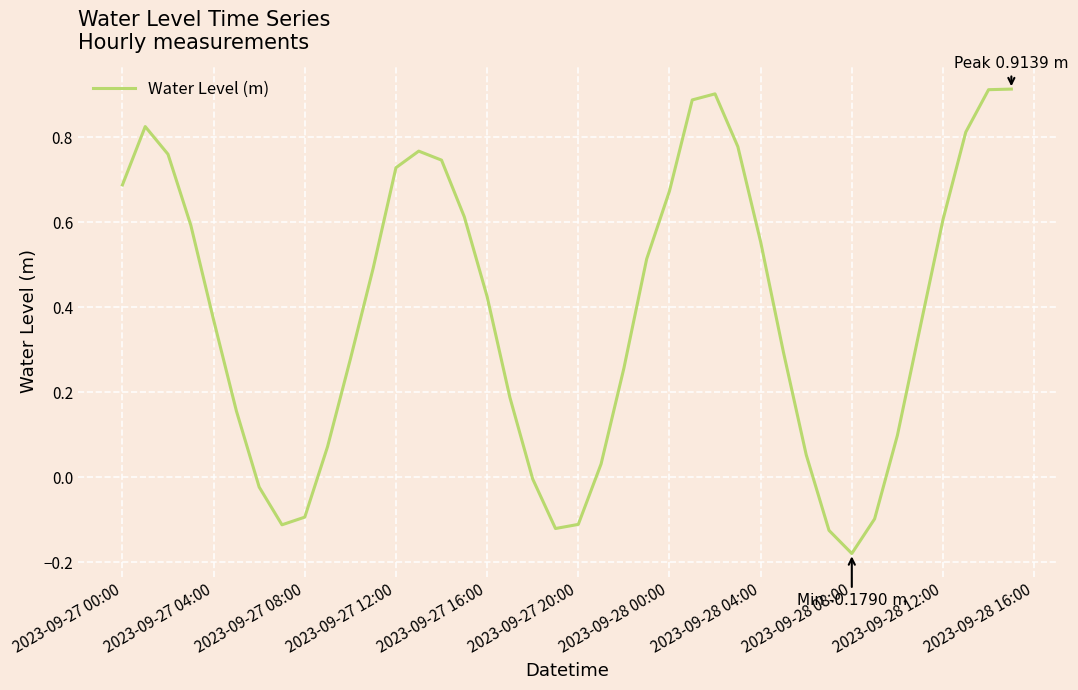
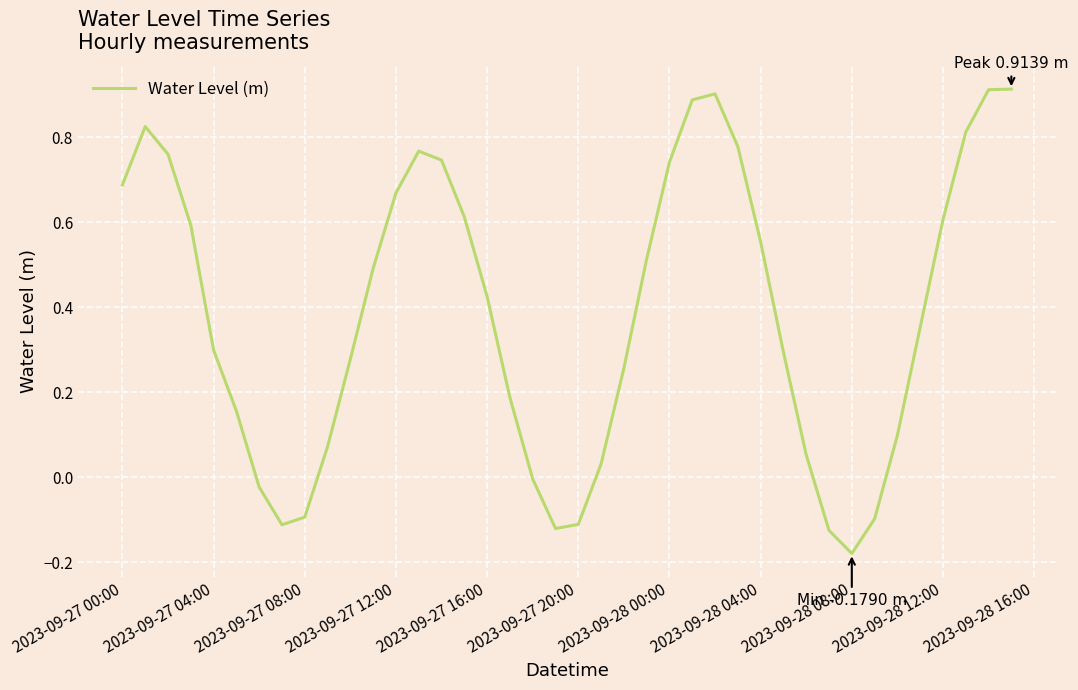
  {
    "2023-09-27 00:00": 0.69,
-   "2023-09-27 04:00": 0.37,
+   "2023-09-27 04:00": 0.30,
    "2023-09-27 08:00": -0.09,
-   "2023-09-27 12:00": 0.73,
+   "2023-09-27 12:00": 0.67,
    "2023-09-27 16:00": 0.43,
    "2023-09-27 20:00": -0.11,
-   "2023-09-28 00:00": 0.67,
+   "2023-09-28 00:00": 0.74,
    "2023-09-28 04:00": 0.55,
    "2023-09-28 12:00": 0.61
  }
